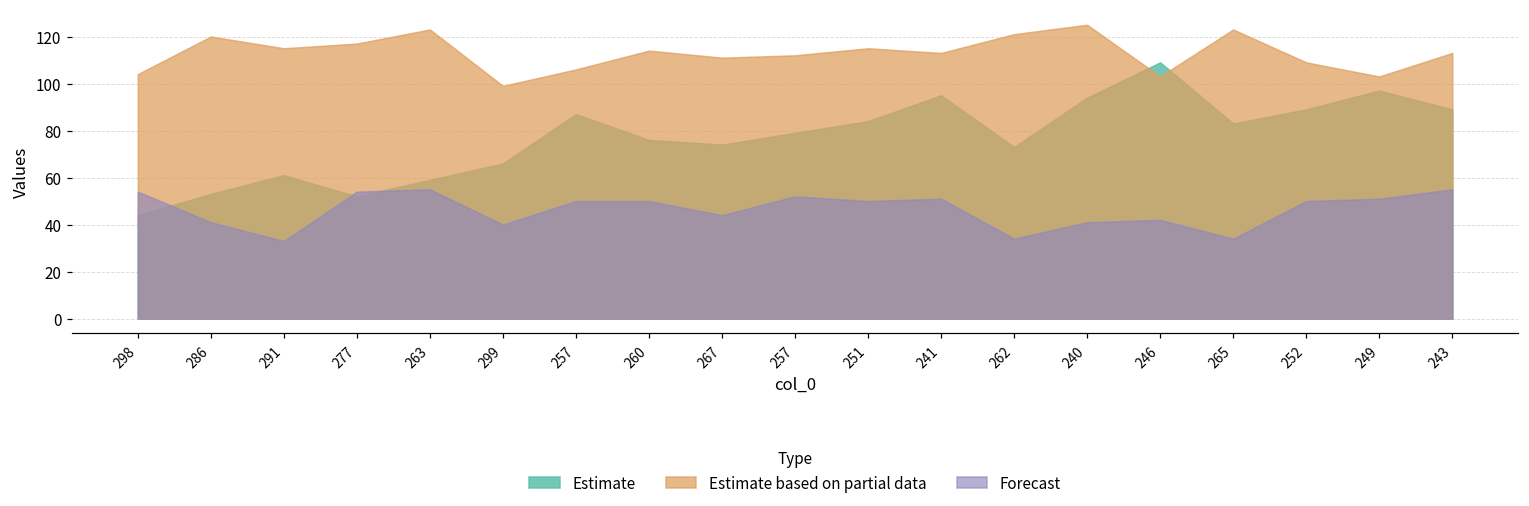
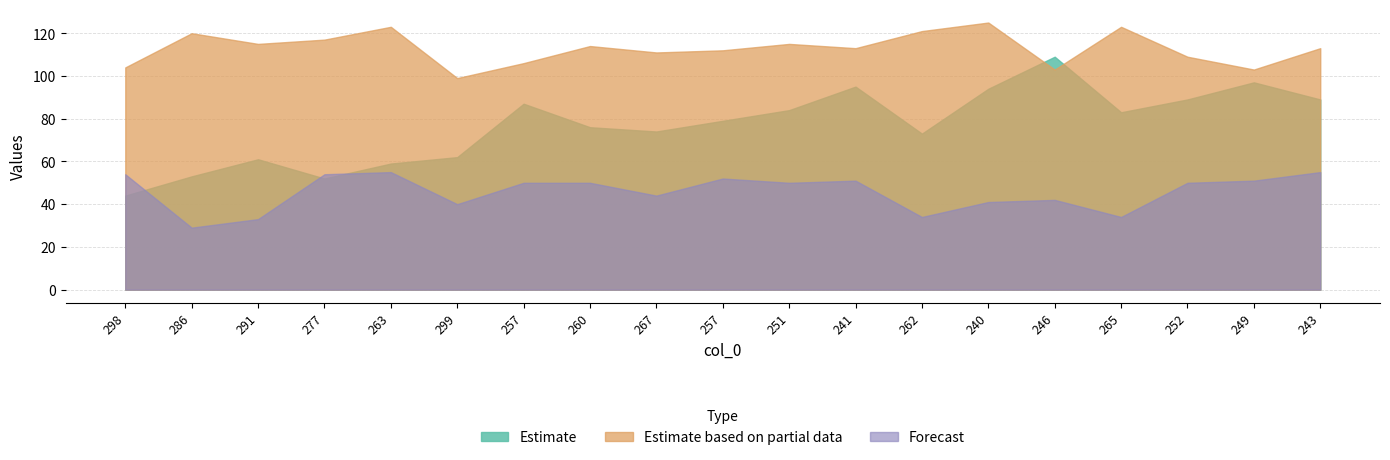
  {
    "Estimate": {
      "298": 44,
      "286": 53,
      "291": 61,
      "277": 52,
      "263": 59,
-     "299": 66,
+     "299": 62,
      "260": 76,
      "267": 74,
      "251": 84,
      "241": 95,
      "262": 73,
      "240": 94,
      "246": 109,
      "265": 83,
      "252": 89,
      "249": 97,
      "243": 89
    },
    "Estimate based on partial data": {
      "298": 104,
      "286": 120,
      "291": 115,
      "277": 117,
      "263": 123,
      "299": 99,
      "260": 114,
      "267": 111,
      "251": 115,
      "241": 113,
      "262": 121,
      "240": 125,
      "246": 103,
      "265": 123,
      "252": 109,
      "249": 103,
      "243": 113
    },
    "Forecast": {
      "298": 54,
-     "286": 41,
+     "286": 29,
      "291": 33,
      "277": 54,
      "263": 55,
      "299": 40,
      "260": 50,
      "267": 44,
      "251": 50,
      "241": 51,
      "262": 34,
      "240": 41,
      "246": 42,
      "265": 34,
      "252": 50,
      "249": 51,
      "243": 55
    }
  }
